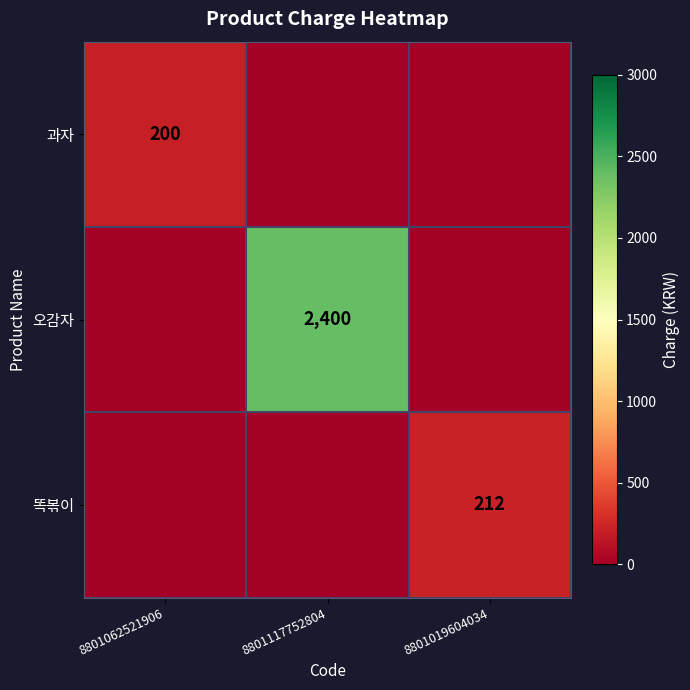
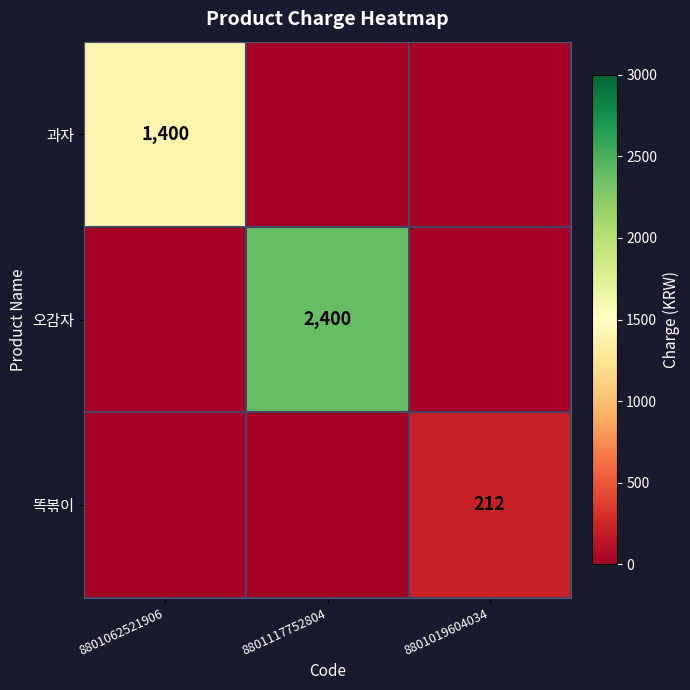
  {
    "과자": {
-     "8801062521906": "200"
+     "8801062521906": "1,400"
    },
    "오감자": {
      "8801117752804": "2,400"
    },
    "똑볶이": {
      "8801019604034": "212"
    }
  }
